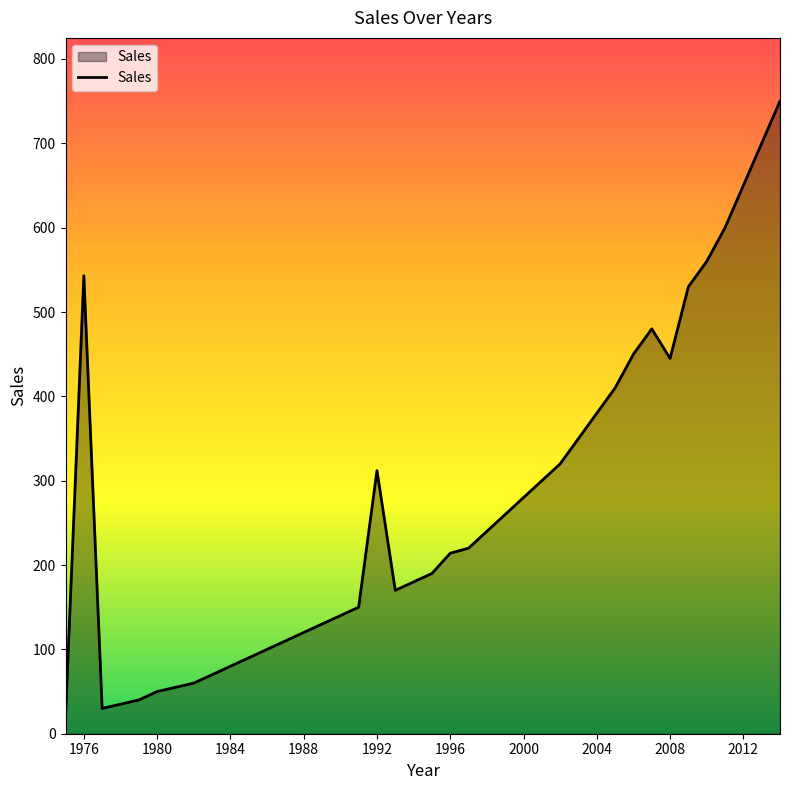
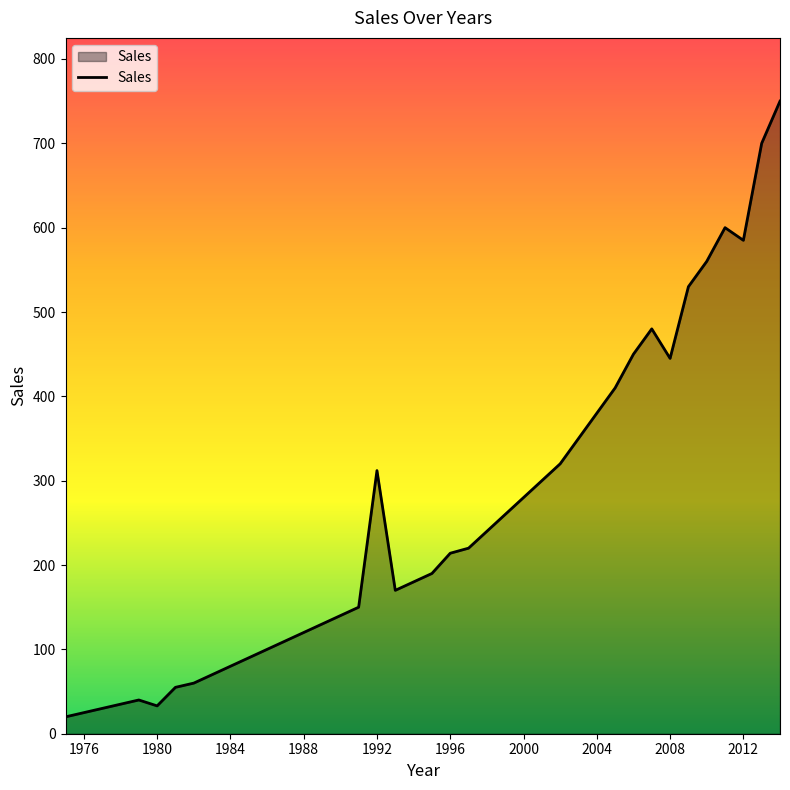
  {
-   "1976": 540,
-   "1980": 50,
+   "1976": 30,
+   "1980": 30,
    "1984": 80,
    "1988": 120,
    "1992": 310,
    "1996": 210,
    "2000": 280,
    "2004": 380,
    "2008": 450,
-   "2012": 650
+   "2012": 590
  }
